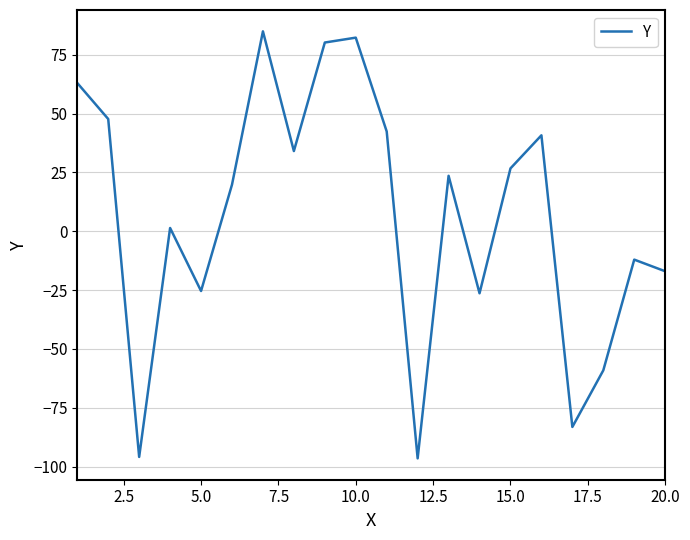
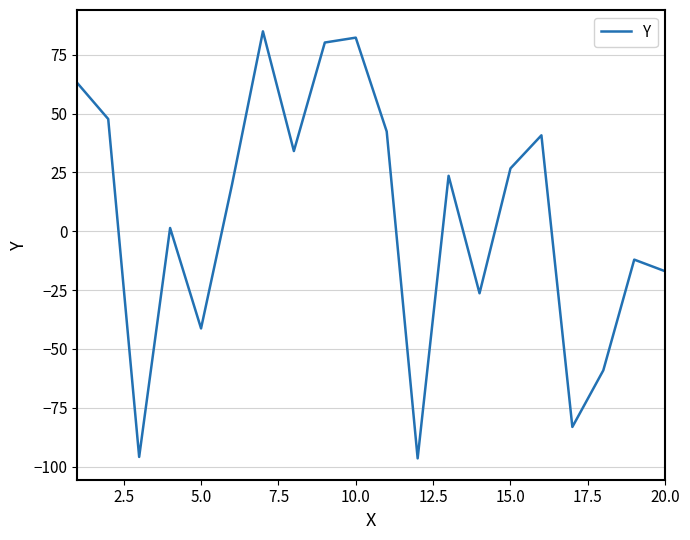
  {
-   "5.0": -25,
+   "5.0": -41,
    "10.0": 82,
    "15.0": 27,
    "20.0": -17
  }
